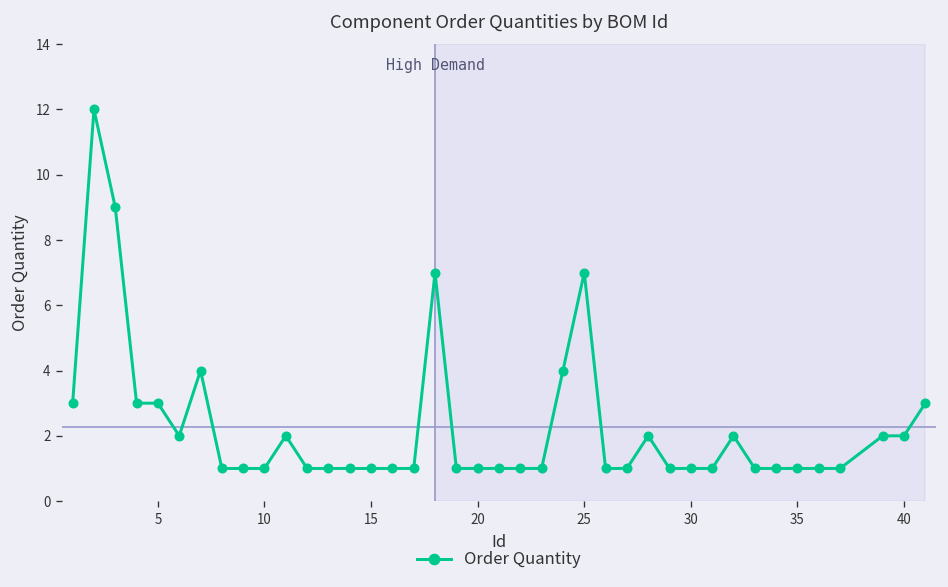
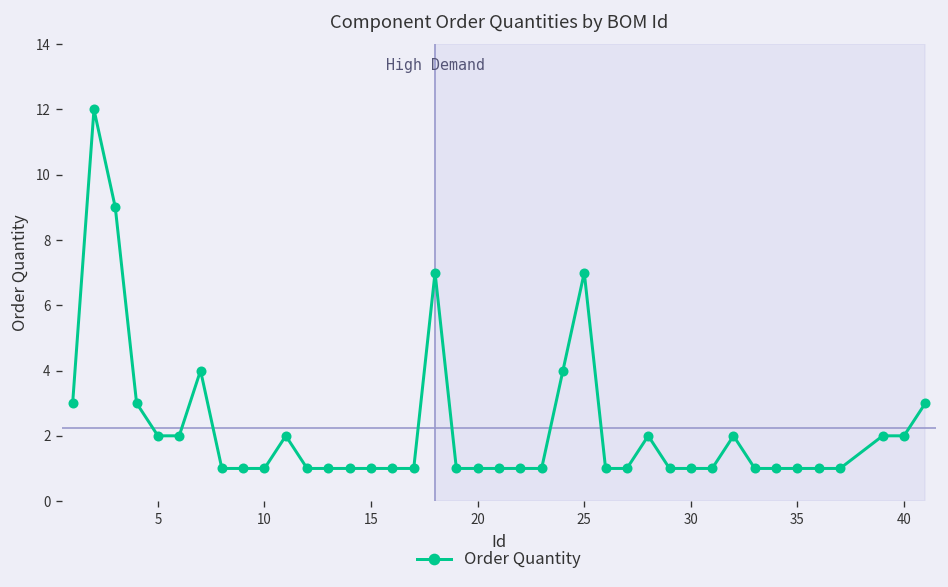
  {
-   "5": 3,
+   "5": 2,
    "10": 1,
    "15": 1,
    "20": 1,
    "25": 7,
    "30": 1,
    "35": 1,
    "40": 2
  }
